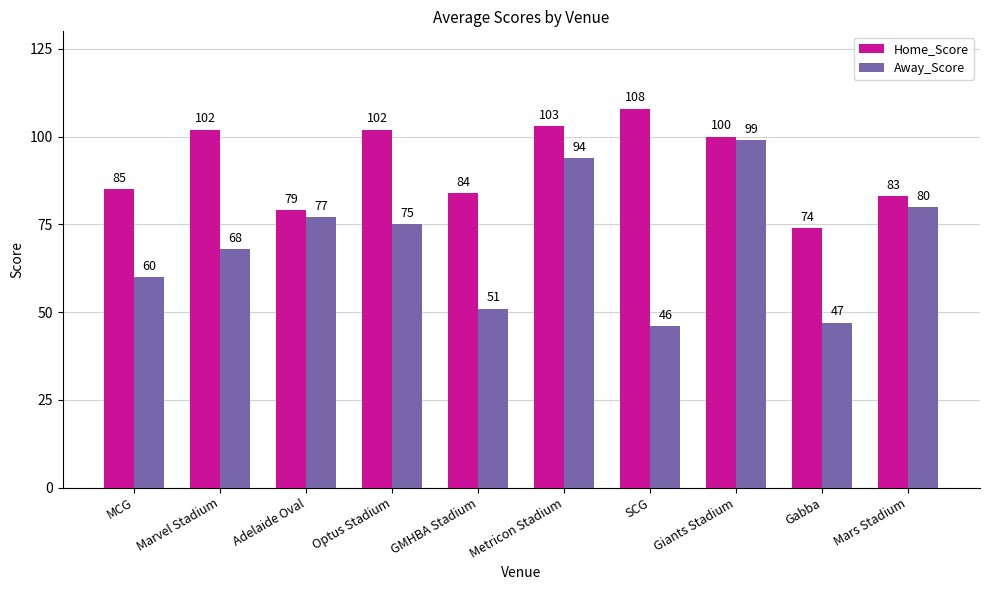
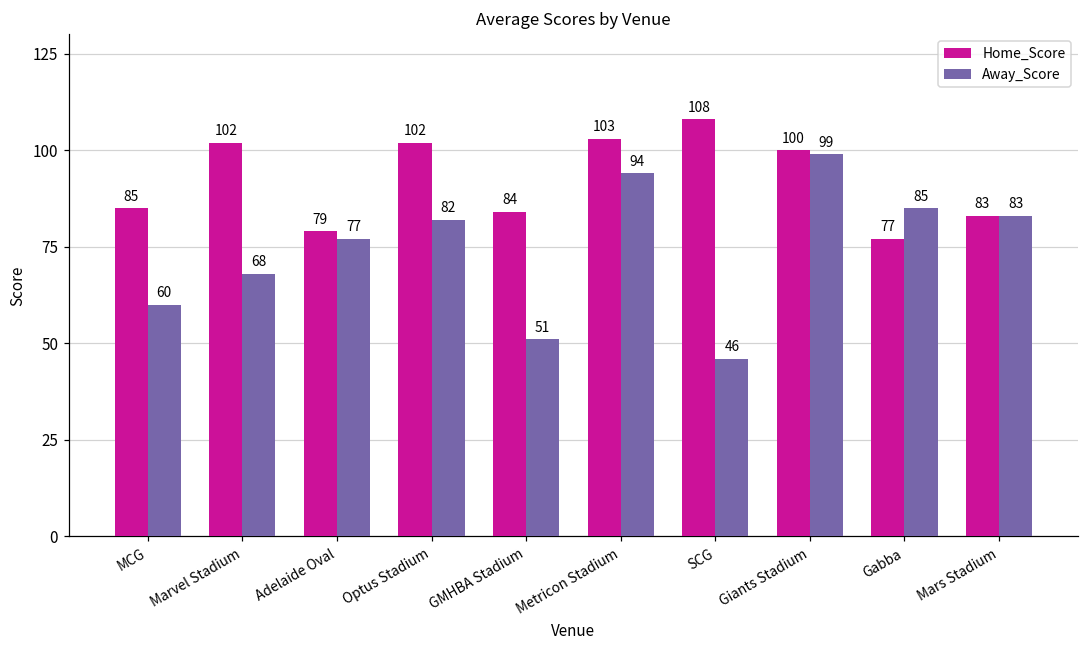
  {
    "Home_Score": {
      "MCG": 85,
      "Marvel Stadium": 102,
      "Adelaide Oval": 79,
      "Optus Stadium": 102,
      "GMHBA Stadium": 84,
      "Metricon Stadium": 103,
      "SCG": 108,
      "Giants Stadium": 100,
-     "Gabba": 74,
+     "Gabba": 77,
      "Mars Stadium": 83
    },
    "Away_Score": {
      "MCG": 60,
      "Marvel Stadium": 68,
      "Adelaide Oval": 77,
-     "Optus Stadium": 75,
+     "Optus Stadium": 82,
      "GMHBA Stadium": 51,
      "Metricon Stadium": 94,
      "SCG": 46,
      "Giants Stadium": 99,
-     "Gabba": 47,
-     "Mars Stadium": 80
+     "Gabba": 85,
+     "Mars Stadium": 83
    }
  }
